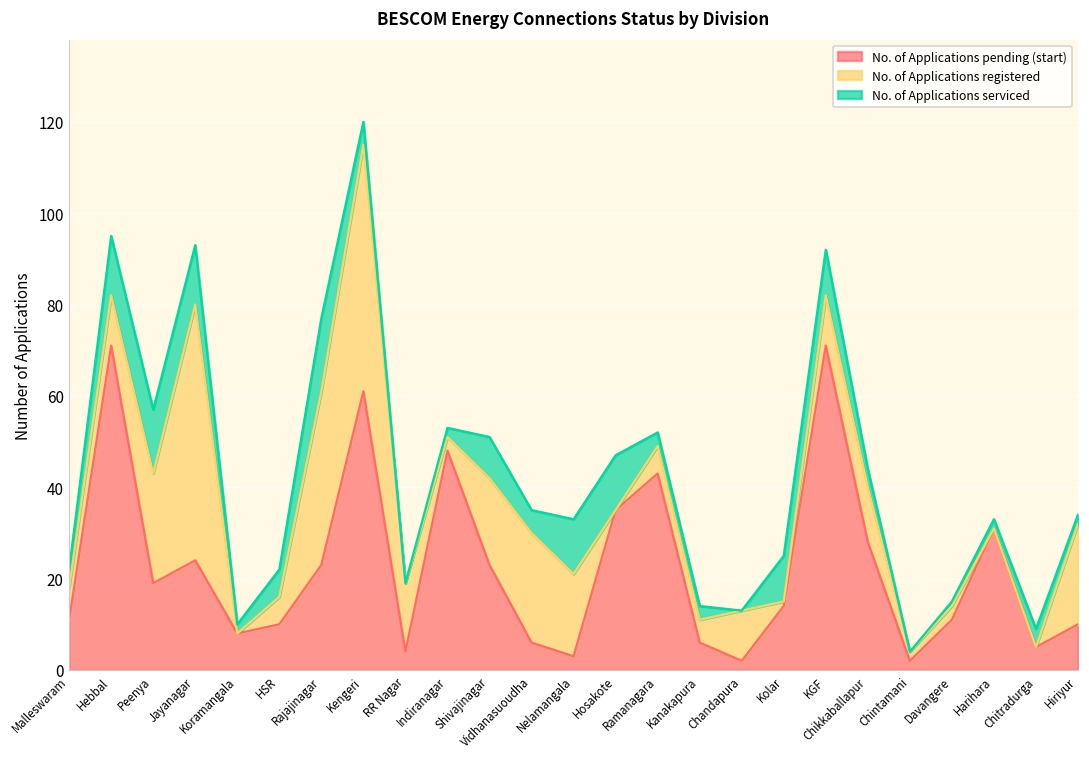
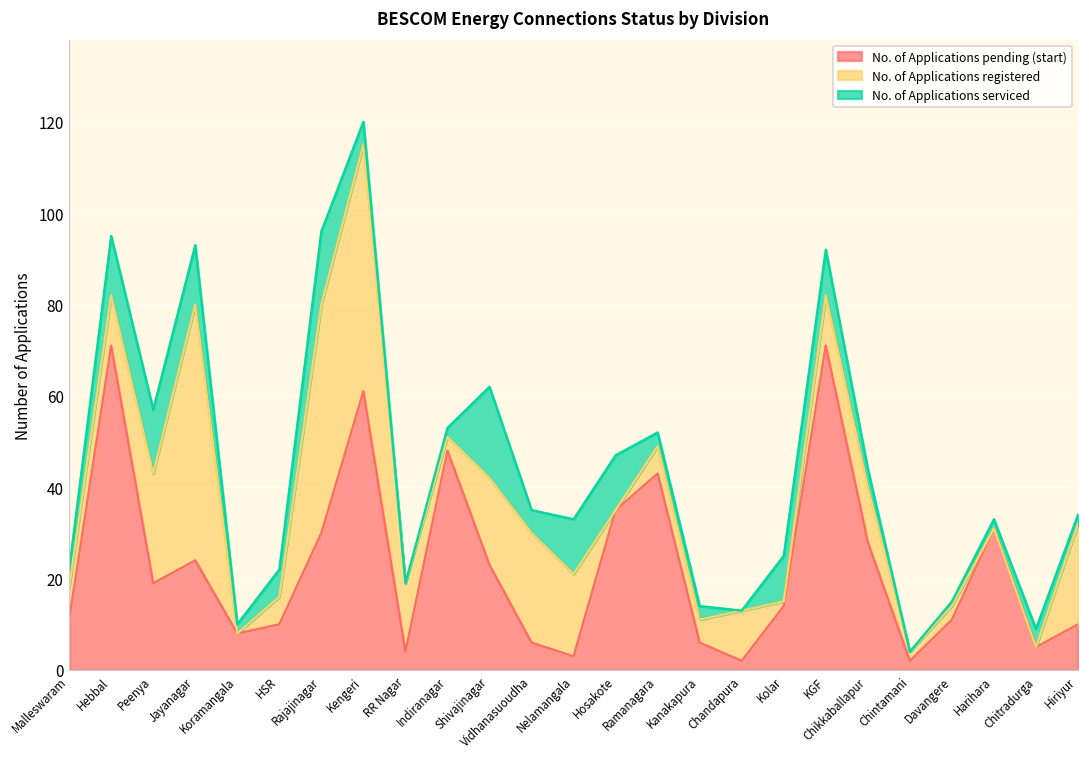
  {
    "No. of Applications pending (start)": {
      "Malleswaram": 11,
      "Hebbal": 71,
      "Peenya": 19,
      "Jayanagar": 24,
      "HSR": 10,
-     "Rajajinagar": 23,
+     "Rajajinagar": 30,
      "Kengeri": 61,
      "RR Nagar": 4,
      "Indiranagar": 48,
      "Shivajinagar": 23,
      "Vidhanasuoudha": 6,
      "Nelamangala": 3,
      "Ramanagara": 43,
      "Kanakapura": 6,
      "Chandapura": 2,
      "Kolar": 14,
      "KGF": 71,
      "Chikkaballapur": 28,
      "Chintamani": 2,
      "Davangere": 11,
      "Hiriyur": 10
    },
    "No. of Applications registered": {
      "Malleswaram": 7,
      "Hebbal": 11,
      "Peenya": 24,
      "Jayanagar": 56,
      "HSR": 6,
-     "Rajajinagar": 38,
+     "Rajajinagar": 50,
      "Kengeri": 54,
      "Indiranagar": 3,
      "Shivajinagar": 19,
      "Vidhanasuoudha": 24,
      "Nelamangala": 18,
      "Ramanagara": 6,
      "Kanakapura": 5,
      "Kolar": 1,
      "KGF": 11,
      "Chikkaballapur": 12,
      "Davangere": 3,
      "Hiriyur": 22
    },
    "No. of Applications serviced": {
      "Malleswaram": 4,
      "Hebbal": 13,
      "Peenya": 14,
      "Jayanagar": 13,
      "Koramangala": 2,
      "HSR": 6,
      "Rajajinagar": 16,
      "Kengeri": 5,
      "Indiranagar": 2,
-     "Shivajinagar": 9,
+     "Shivajinagar": 20,
      "Vidhanasuoudha": 5,
      "Nelamangala": 12,
      "Hosakote": 12,
      "Ramanagara": 3,
      "Kanakapura": 3,
      "Kolar": 10,
      "KGF": 10,
      "Chikkaballapur": 4,
      "Davangere": 1,
      "Harihara": 2,
      "Chitradurga": 4,
      "Hiriyur": 2
    }
  }
